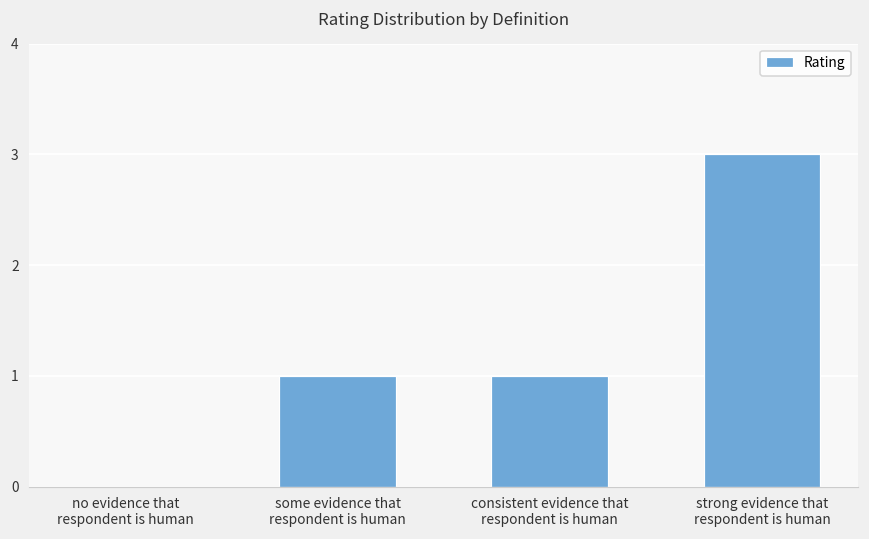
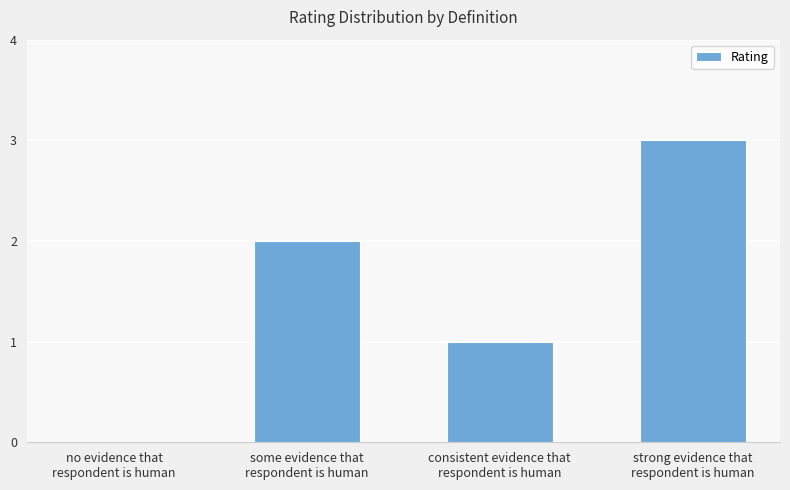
  {
    "no evidence that respondent is human": 0,
-   "some evidence that respondent is human": 1,
+   "some evidence that respondent is human": 2,
    "consistent evidence that respondent is human": 1,
    "strong evidence that respondent is human": 3
  }
